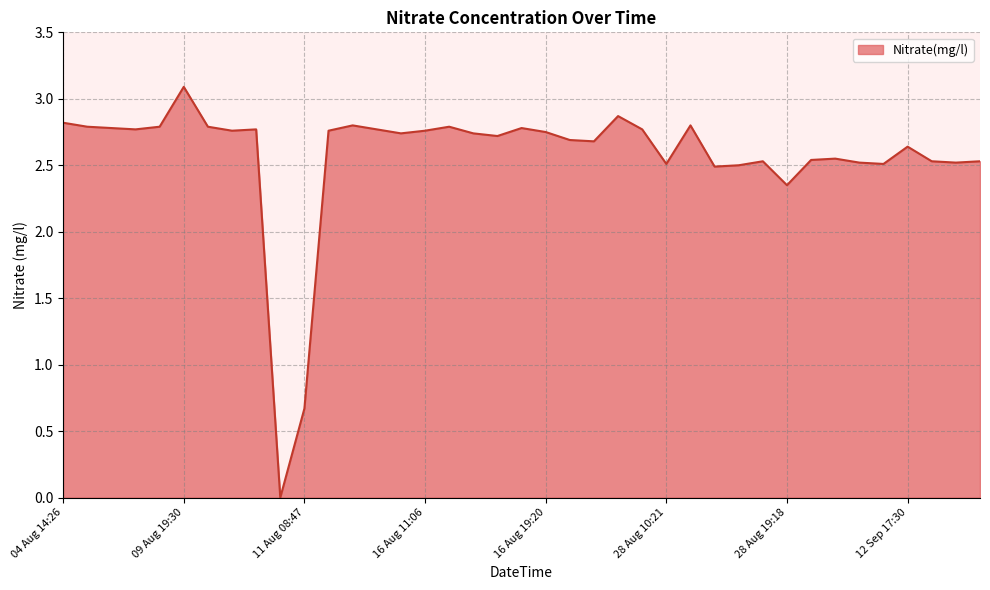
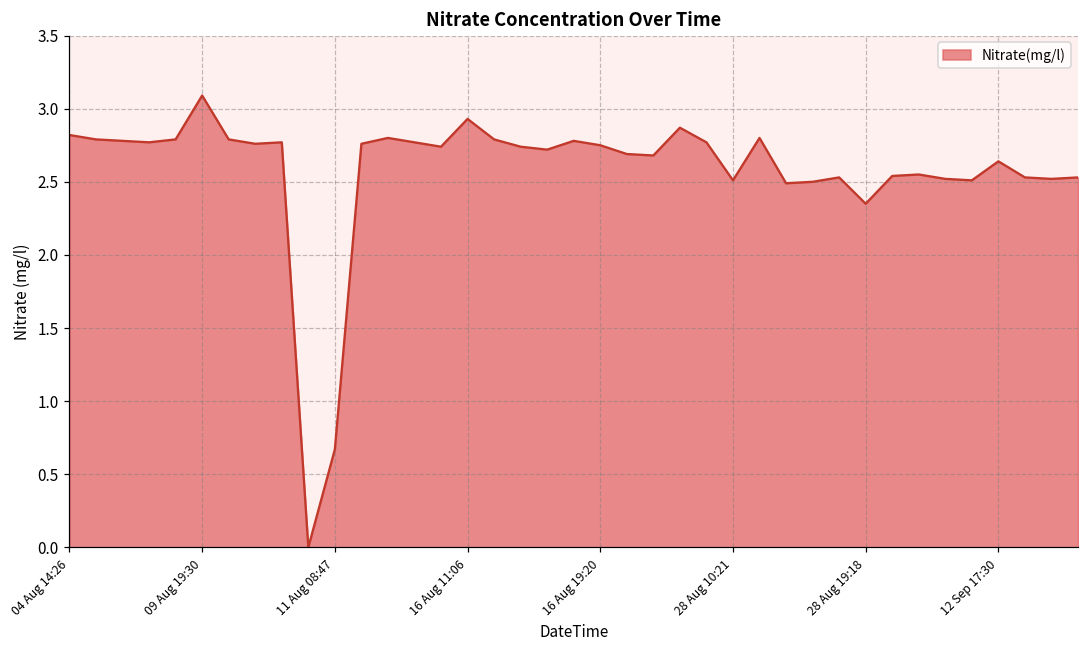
  {
    "04 Aug 14:26": 2.82,
    "09 Aug 19:30": 3.09,
    "11 Aug 08:47": 0.67,
-   "16 Aug 11:06": 2.76,
+   "16 Aug 11:06": 2.93,
    "16 Aug 19:20": 2.75,
    "28 Aug 10:21": 2.51,
    "28 Aug 19:18": 2.35,
    "12 Sep 17:30": 2.64
  }
